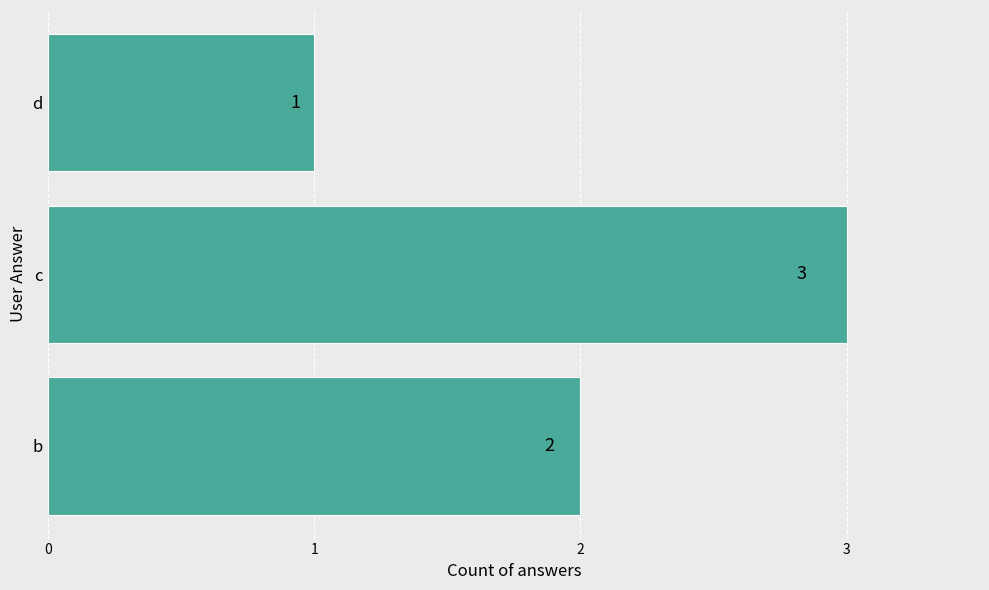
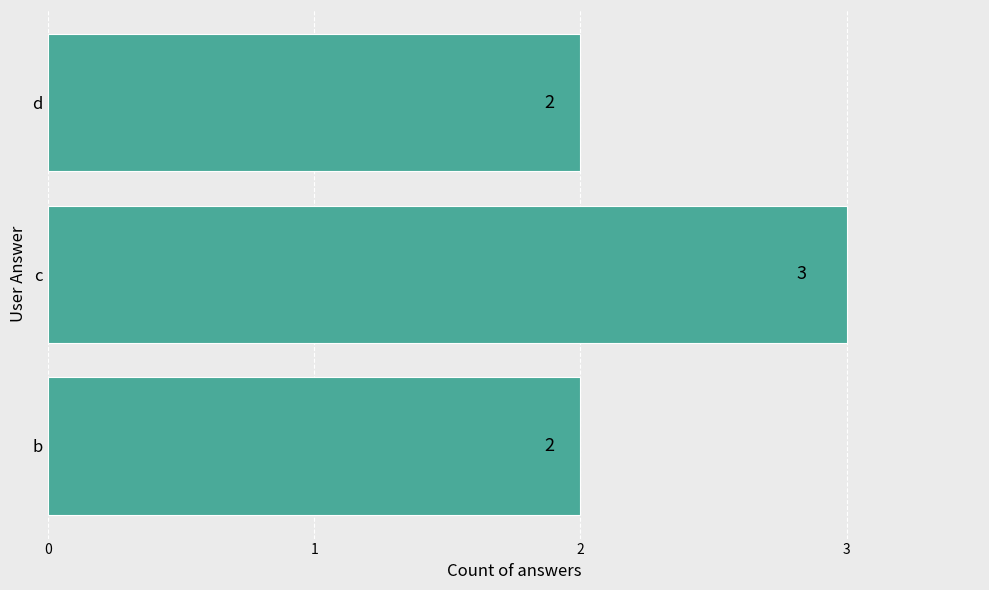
  {
-   "d": 1,
+   "d": 2,
    "c": 3,
    "b": 2
  }
